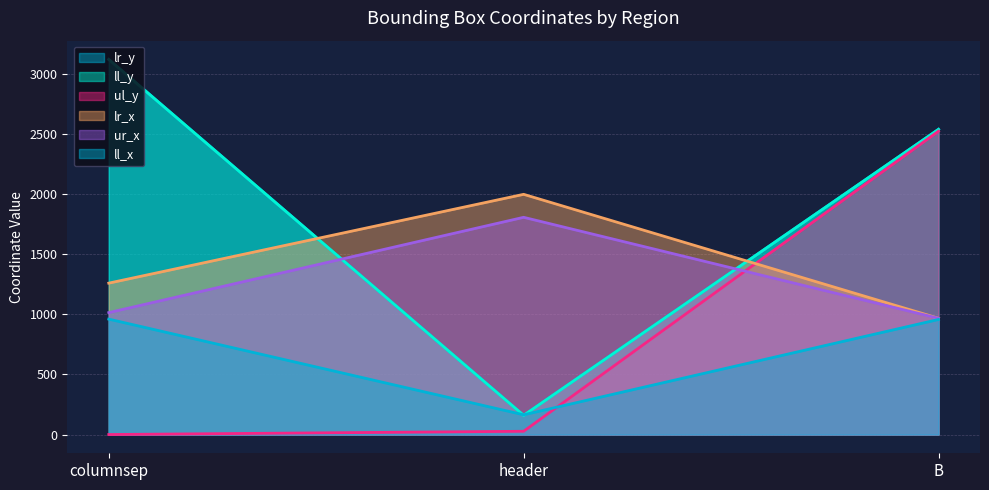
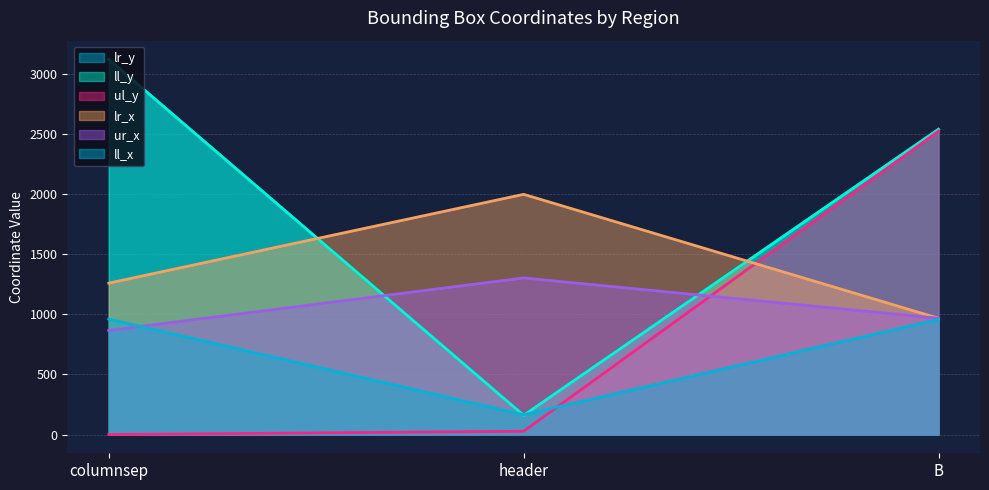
  {
    "ul_y": {
      "columnsep": 0,
      "header": 30
    },
    "lr_x": {
      "columnsep": 1260,
      "header": 2000
    },
    "ur_x": {
-     "columnsep": 1010,
-     "header": 1810
+     "columnsep": 870,
+     "header": 1300
    }
  }
